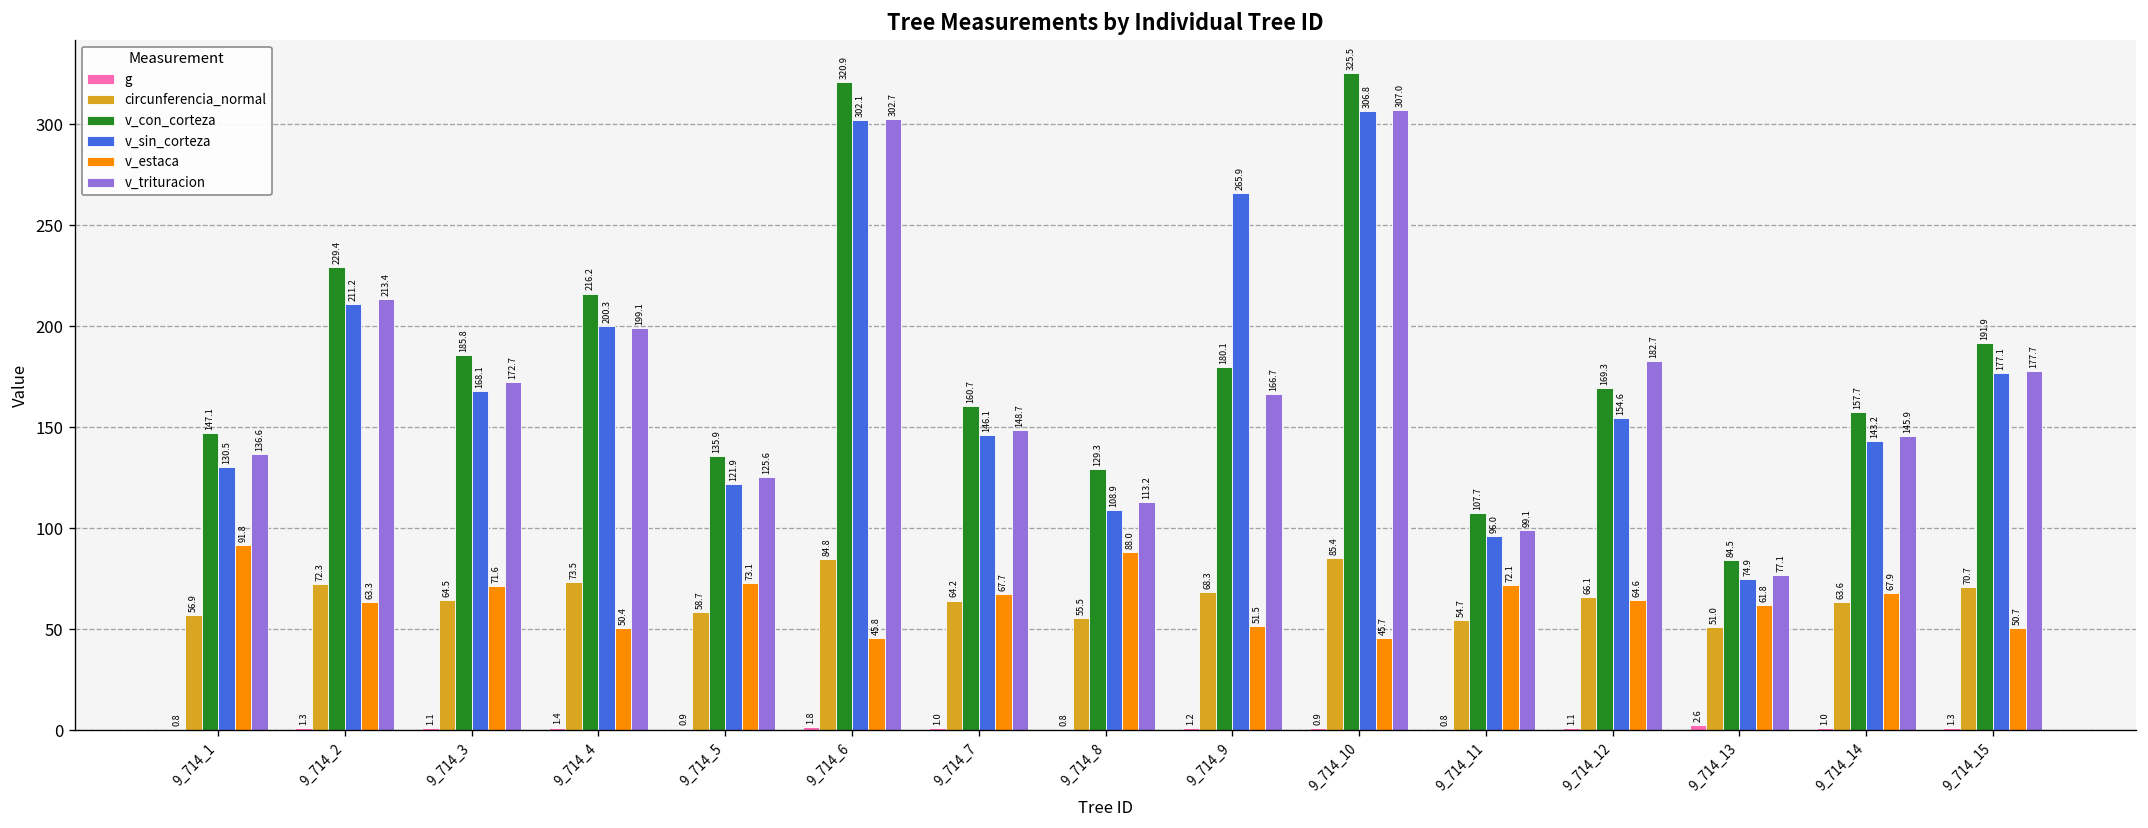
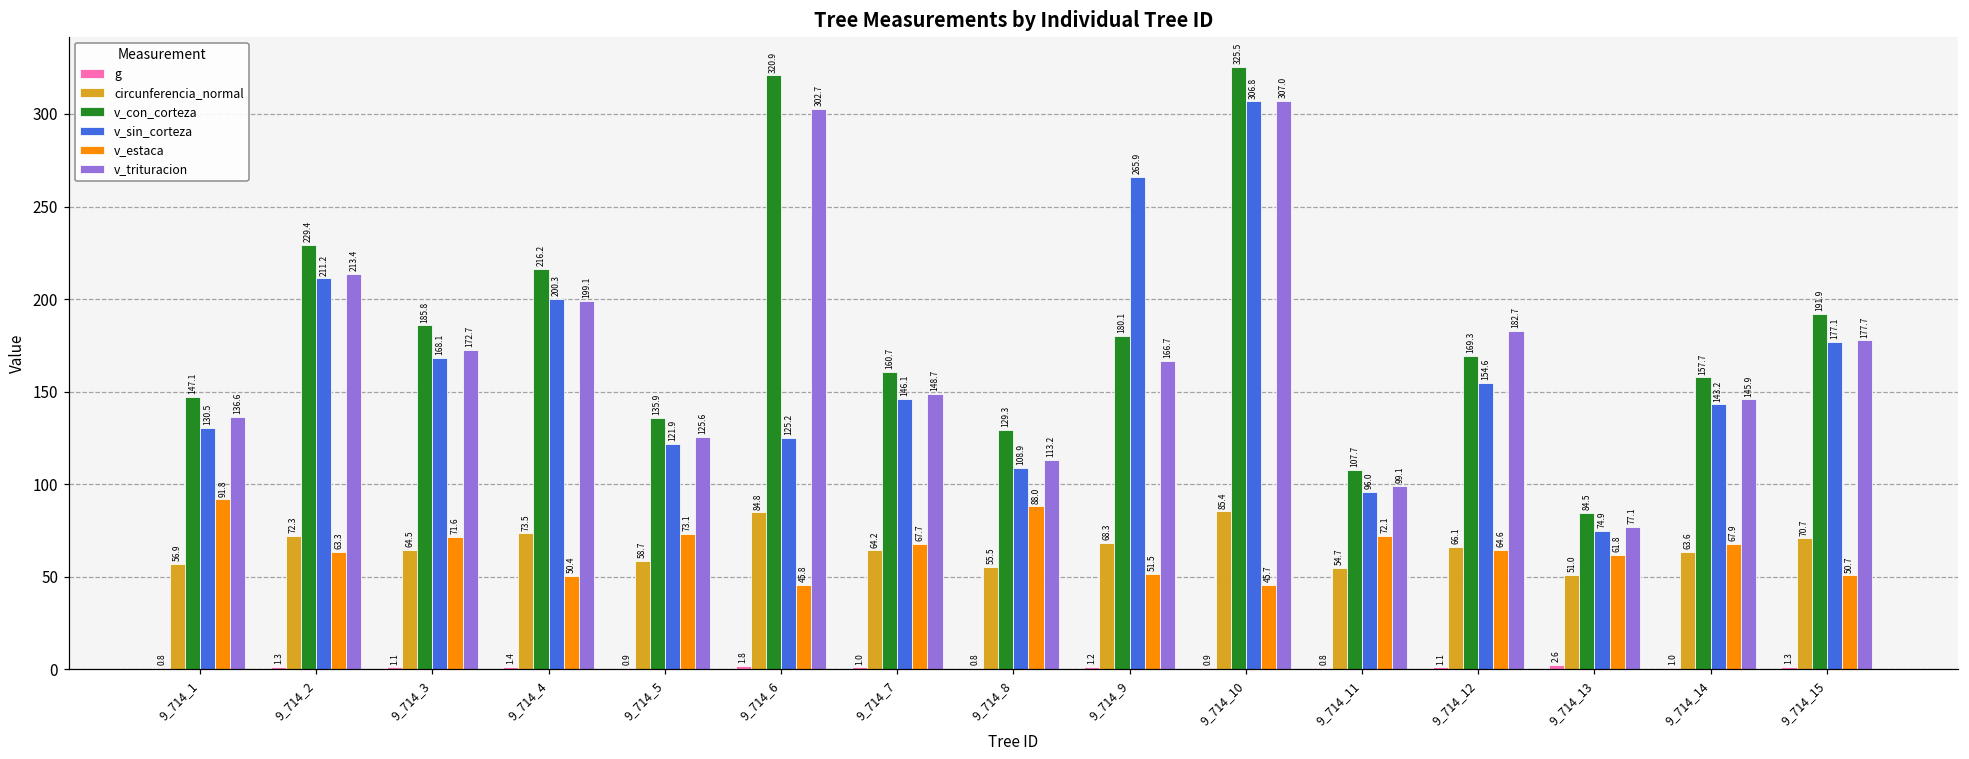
  {
    "g": {
      "9_714_1": 0.8,
      "9_714_2": 1.3,
      "9_714_3": 1.1,
      "9_714_4": 1.4,
      "9_714_5": 0.9,
      "9_714_6": 1.8,
      "9_714_7": 1.0,
      "9_714_8": 0.8,
      "9_714_9": 1.2,
      "9_714_10": 0.9,
      "9_714_11": 0.8,
      "9_714_12": 1.1,
      "9_714_13": 2.6,
      "9_714_14": 1.0,
      "9_714_15": 1.3
    },
    "v_con_corteza": {
      "9_714_1": 147.1,
      "9_714_2": 229.4,
      "9_714_3": 185.8,
      "9_714_4": 216.2,
      "9_714_5": 135.9,
      "9_714_6": 320.9,
      "9_714_7": 160.7,
      "9_714_8": 129.3,
      "9_714_9": 180.1,
      "9_714_10": 325.5,
      "9_714_11": 107.7,
      "9_714_12": 169.3,
      "9_714_13": 84.5,
      "9_714_14": 157.7,
      "9_714_15": 191.9
    },
    "v_sin_corteza": {
      "9_714_1": 130.5,
      "9_714_2": 211.2,
      "9_714_3": 168.1,
      "9_714_4": 200.3,
      "9_714_5": 121.9,
-     "9_714_6": 302.1,
+     "9_714_6": 125.2,
      "9_714_7": 146.1,
      "9_714_8": 108.9,
      "9_714_9": 265.9,
      "9_714_10": 306.8,
      "9_714_11": 96.0,
      "9_714_12": 154.6,
      "9_714_13": 74.9,
      "9_714_14": 143.2,
      "9_714_15": 177.1
    },
    "v_trituracion": {
      "9_714_1": 136.6,
      "9_714_2": 213.4,
      "9_714_3": 172.7,
      "9_714_4": 199.1,
      "9_714_5": 125.6,
      "9_714_6": 302.7,
      "9_714_7": 148.7,
      "9_714_8": 113.2,
      "9_714_9": 166.7,
      "9_714_10": 307.0,
      "9_714_11": 99.1,
      "9_714_12": 182.7,
      "9_714_13": 77.1,
      "9_714_14": 145.9,
      "9_714_15": 177.7
    }
  }
